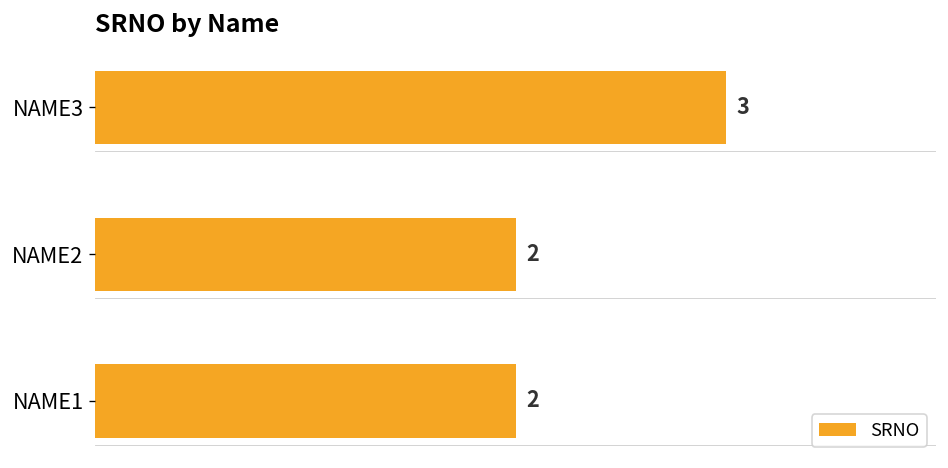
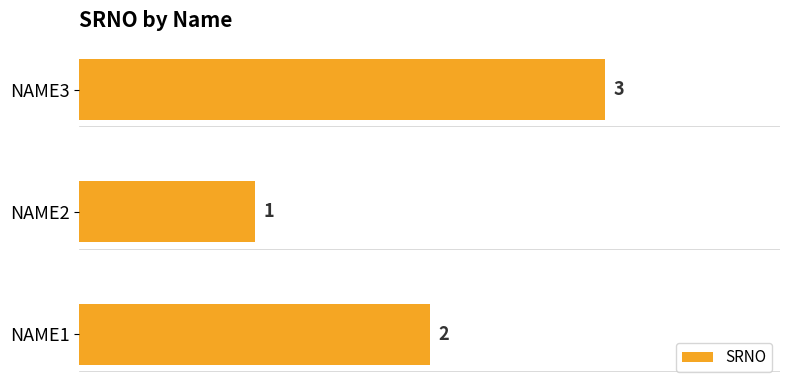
  {
    "NAME3": 3,
-   "NAME2": 2,
+   "NAME2": 1,
    "NAME1": 2
  }
